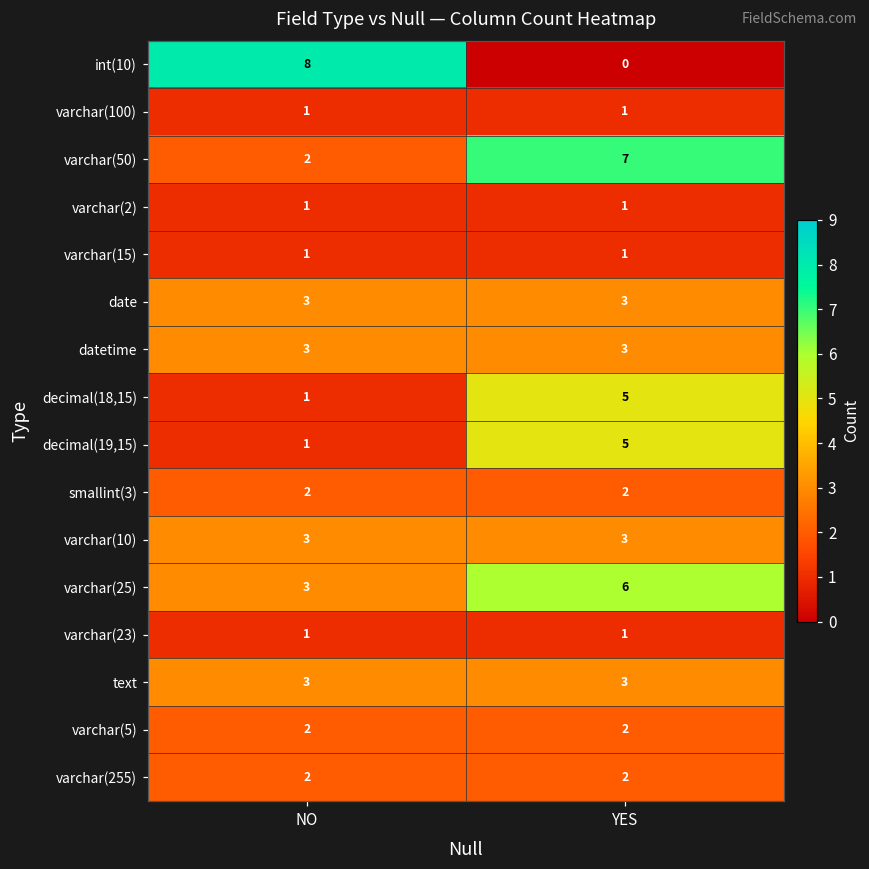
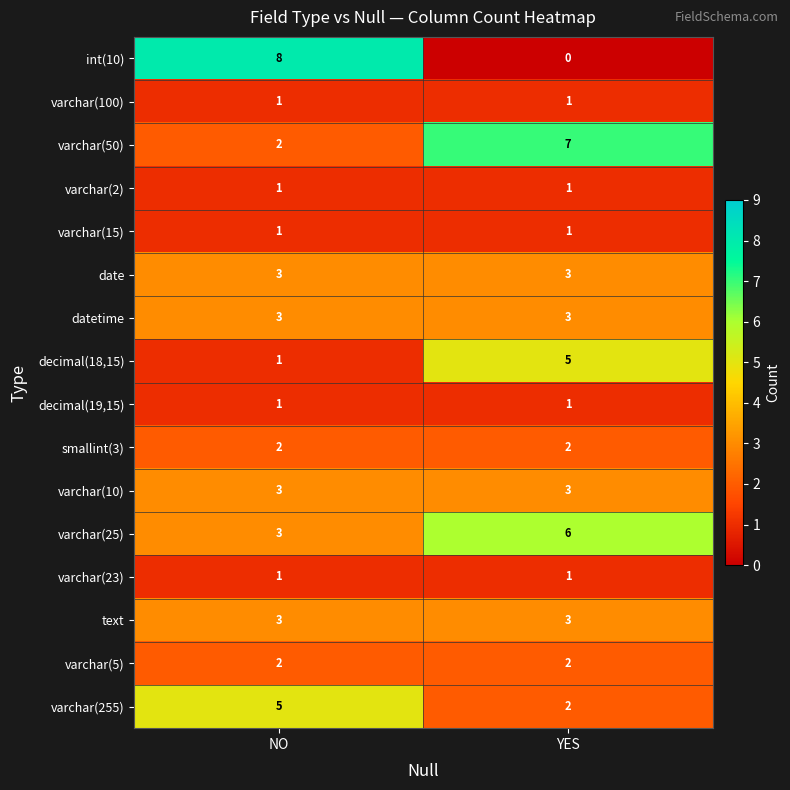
  {
    "int(10)": {
      "NO": 8,
      "YES": 0
    },
    "varchar(100)": {
      "NO": 1,
      "YES": 1
    },
    "varchar(50)": {
      "NO": 2,
      "YES": 7
    },
    "varchar(2)": {
      "NO": 1,
      "YES": 1
    },
    "varchar(15)": {
      "NO": 1,
      "YES": 1
    },
    "date": {
      "NO": 3,
      "YES": 3
    },
    "datetime": {
      "NO": 3,
      "YES": 3
    },
    "decimal(18,15)": {
      "NO": 1,
      "YES": 5
    },
    "decimal(19,15)": {
      "NO": 1,
-     "YES": 5
+     "YES": 1
    },
    "smallint(3)": {
      "NO": 2,
      "YES": 2
    },
    "varchar(10)": {
      "NO": 3,
      "YES": 3
    },
    "varchar(25)": {
      "NO": 3,
      "YES": 6
    },
    "varchar(23)": {
      "NO": 1,
      "YES": 1
    },
    "text": {
      "NO": 3,
      "YES": 3
    },
    "varchar(5)": {
      "NO": 2,
      "YES": 2
    },
    "varchar(255)": {
-     "NO": 2,
+     "NO": 5,
      "YES": 2
    }
  }
